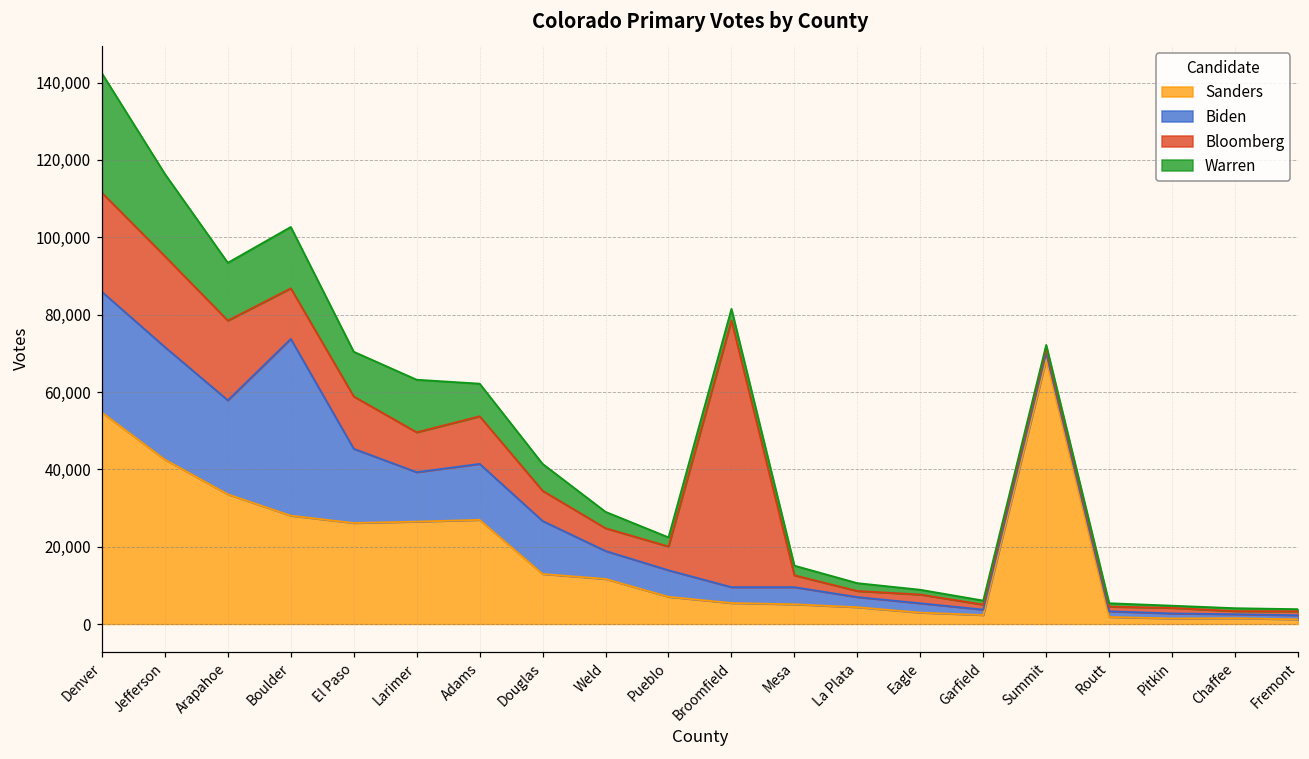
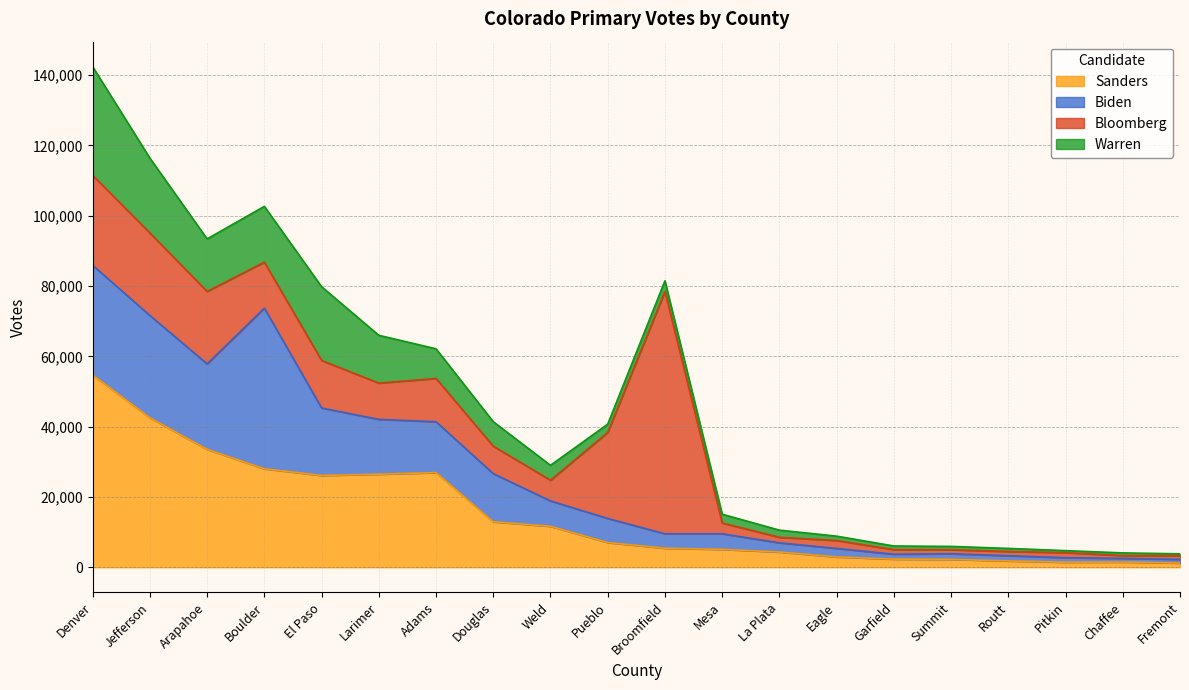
  {
    "Sanders": {
      "Denver": "55,000",
      "Jefferson": "43,000",
      "Arapahoe": "34,000",
      "Boulder": "28,000",
      "El Paso": "26,000",
      "Larimer": "26,000",
      "Adams": "27,000",
      "Douglas": "13,000",
      "Weld": "12,000",
      "Pueblo": "7,000",
      "Broomfield": "5,000",
      "Mesa": "5,000",
      "La Plata": "4,000",
      "Eagle": "3,000",
      "Garfield": "2,000",
-     "Summit": "68,000",
+     "Summit": "2,000",
      "Routt": "2,000",
      "Pitkin": "1,000",
      "Chaffee": "1,000",
      "Fremont": "1,000"
    },
    "Biden": {
      "Denver": "31,000",
      "Jefferson": "29,000",
      "Arapahoe": "24,000",
      "Boulder": "46,000",
      "El Paso": "19,000",
-     "Larimer": "13,000",
+     "Larimer": "16,000",
      "Adams": "14,000",
      "Douglas": "14,000",
      "Weld": "7,000",
      "Pueblo": "7,000",
      "Broomfield": "4,000",
      "Mesa": "4,000",
      "La Plata": "3,000",
      "Eagle": "2,000",
      "Garfield": "1,000",
      "Summit": "2,000",
      "Routt": "1,000",
      "Pitkin": "1,000",
      "Chaffee": "1,000",
      "Fremont": "1,000"
    },
    "Bloomberg": {
      "Denver": "26,000",
      "Jefferson": "23,000",
      "Arapahoe": "21,000",
      "Boulder": "13,000",
      "El Paso": "14,000",
      "Larimer": "10,000",
      "Adams": "12,000",
      "Douglas": "8,000",
      "Weld": "6,000",
-     "Pueblo": "6,000",
+     "Pueblo": "24,000",
      "Broomfield": "69,000",
      "Mesa": "3,000",
      "La Plata": "2,000",
      "Eagle": "2,000",
      "Garfield": "1,000",
      "Summit": "1,000",
      "Routt": "1,000",
      "Chaffee": "1,000"
    },
    "Warren": {
      "Denver": "31,000",
      "Jefferson": "21,000",
      "Arapahoe": "15,000",
      "Boulder": "16,000",
-     "El Paso": "12,000",
+     "El Paso": "21,000",
      "Larimer": "14,000",
      "Adams": "8,000",
      "Douglas": "7,000",
      "Weld": "4,000",
      "Pueblo": "2,000",
      "Broomfield": "3,000",
      "Mesa": "2,000",
      "La Plata": "2,000",
      "Eagle": "1,000",
      "Garfield": "1,000",
      "Summit": "1,000",
      "Routt": "1,000",
      "Chaffee": "1,000"
    }
  }
